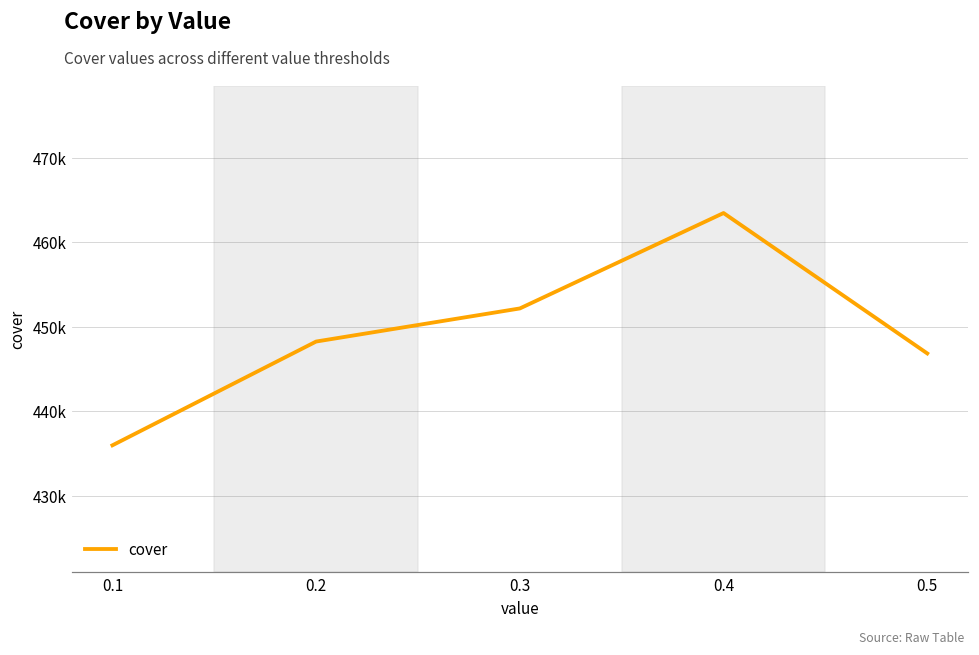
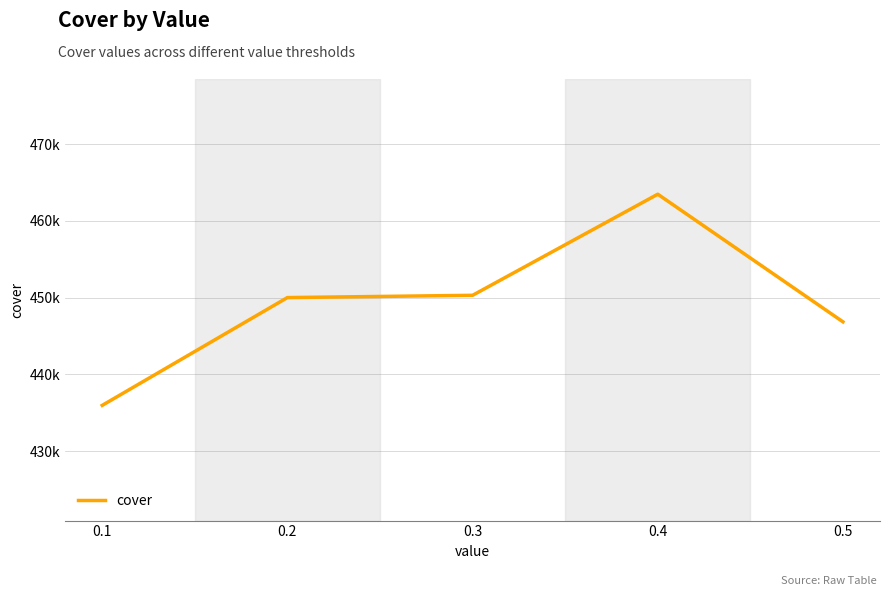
  {
    "0.1": 436000,
-   "0.2": 448000,
-   "0.3": 452000,
+   "0.2": 450000,
+   "0.3": 450000,
    "0.4": 463000,
    "0.5": 447000
  }
